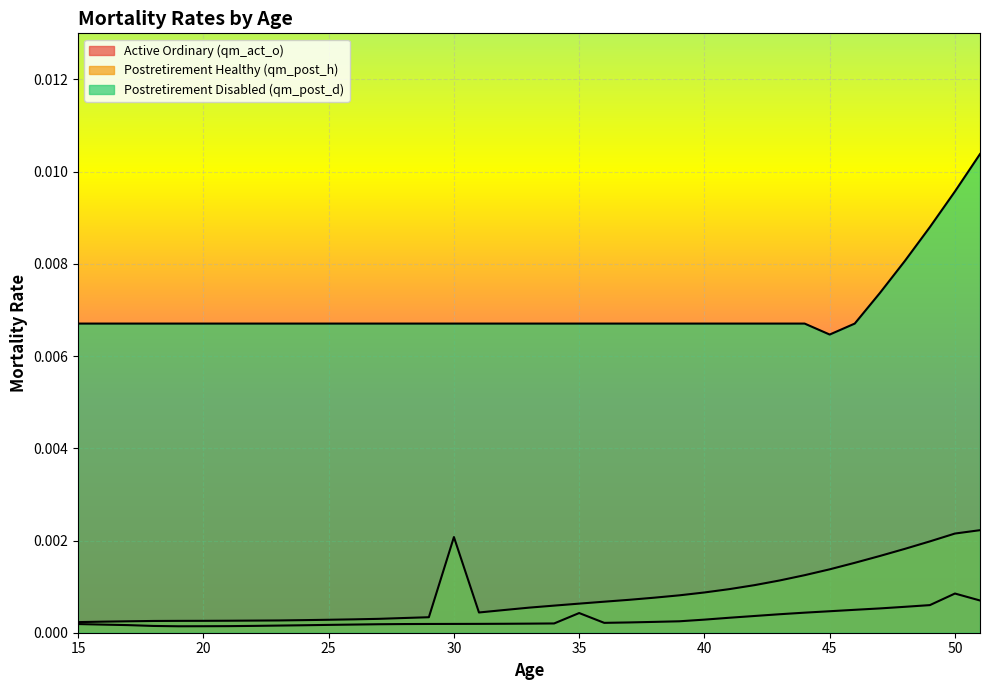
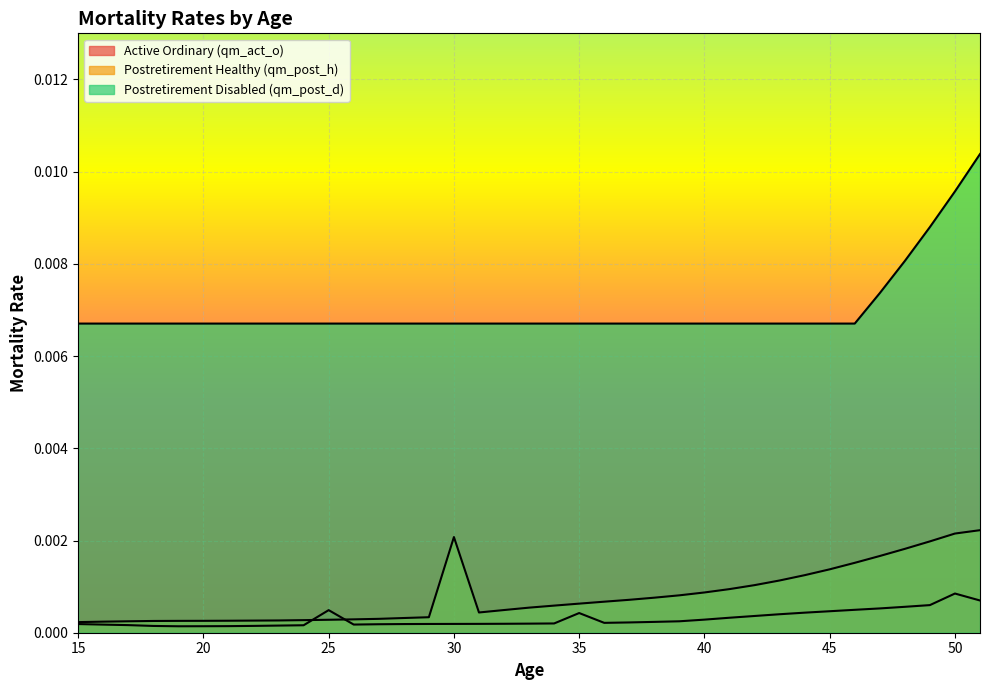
  {
    "Active Ordinary (qm_act_o)": {
      "20": 0.0001,
-     "25": 0.0002,
+     "25": 0.0005,
      "30": 0.0002,
      "35": 0.0004,
      "40": 0.0003,
      "45": 0.0005,
      "50": 0.0009
    },
    "Postretirement Healthy (qm_post_h)": {
      "20": 0.0003,
      "25": 0.0003,
      "30": 0.0021,
      "35": 0.0006,
      "40": 0.0009,
      "45": 0.0014,
      "50": 0.0022
    },
    "Postretirement Disabled (qm_post_d)": {
      "15": 0.0067,
      "20": 0.0067,
      "25": 0.0067,
      "30": 0.0067,
      "35": 0.0067,
      "40": 0.0067,
-     "45": 0.0065,
+     "45": 0.0067,
      "50": 0.0096
    }
  }
